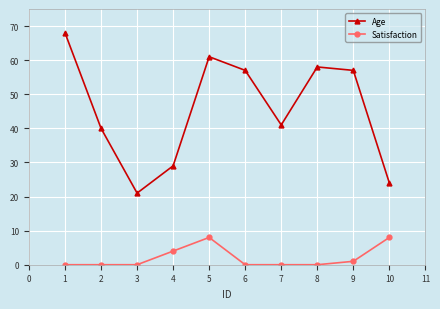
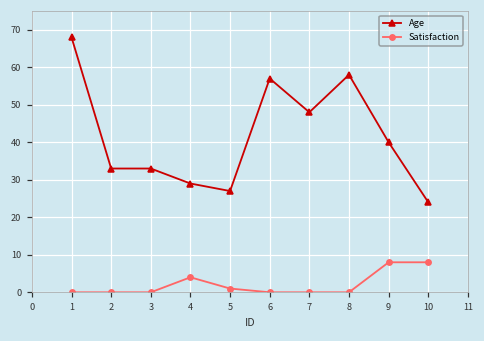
  {
    "Age": {
      "1": 68,
-     "2": 40,
-     "3": 21,
+     "2": 33,
+     "3": 33,
      "4": 29,
-     "5": 61,
+     "5": 27,
      "6": 57,
-     "7": 41,
+     "7": 48,
      "8": 58,
-     "9": 57,
+     "9": 40,
      "10": 24
    },
    "Satisfaction": {
      "1": 0,
      "2": 0,
      "3": 0,
      "4": 4,
-     "5": 8,
+     "5": 1,
      "6": 0,
      "7": 0,
      "8": 0,
-     "9": 1,
+     "9": 8,
      "10": 8
    }
  }
